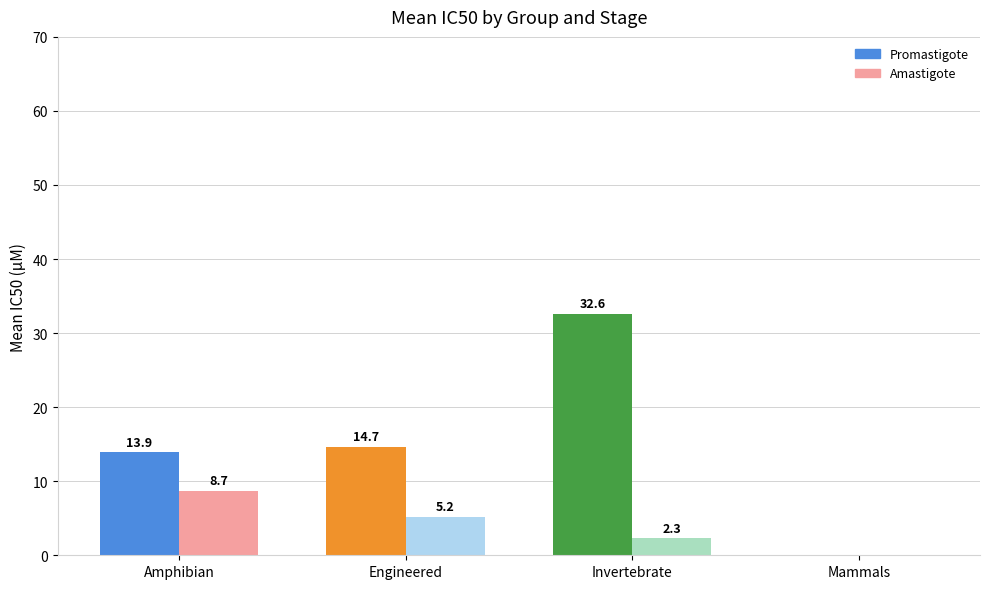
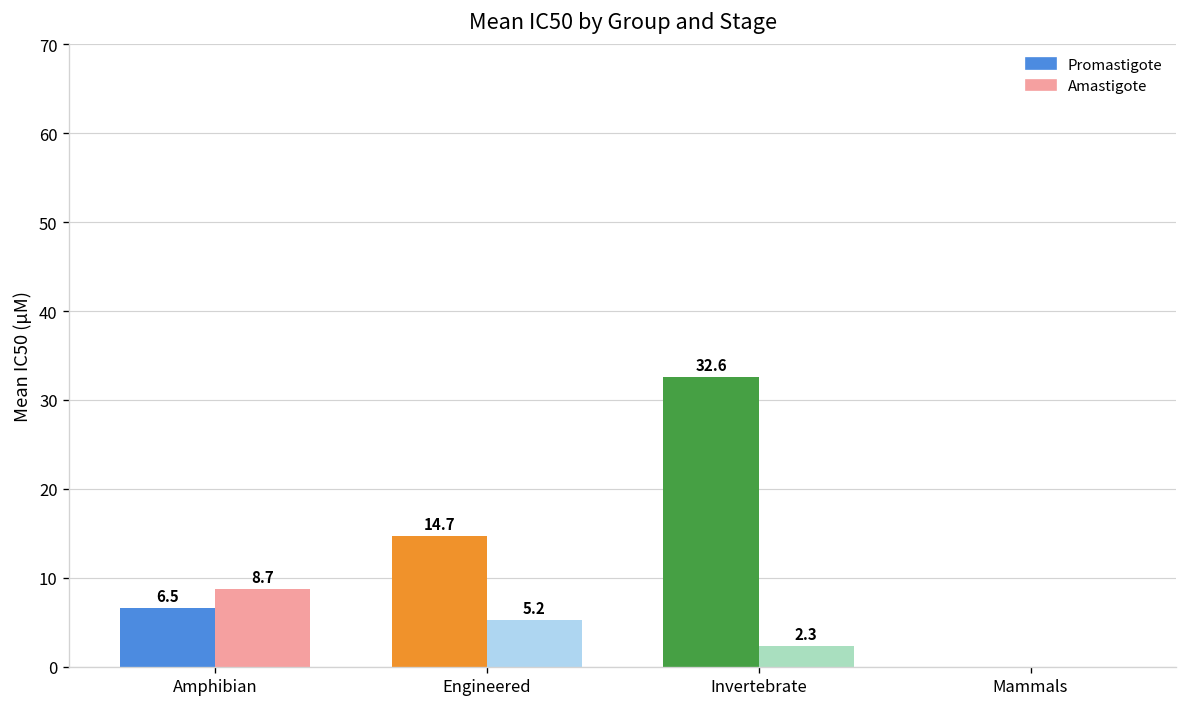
  {
    "Promastigote": {
-     "Amphibian": 13.9,
+     "Amphibian": 6.5,
      "Engineered": 14.7,
      "Invertebrate": 32.6
    },
    "Amastigote": {
      "Amphibian": 8.7,
      "Engineered": 5.2,
      "Invertebrate": 2.3
    }
  }
